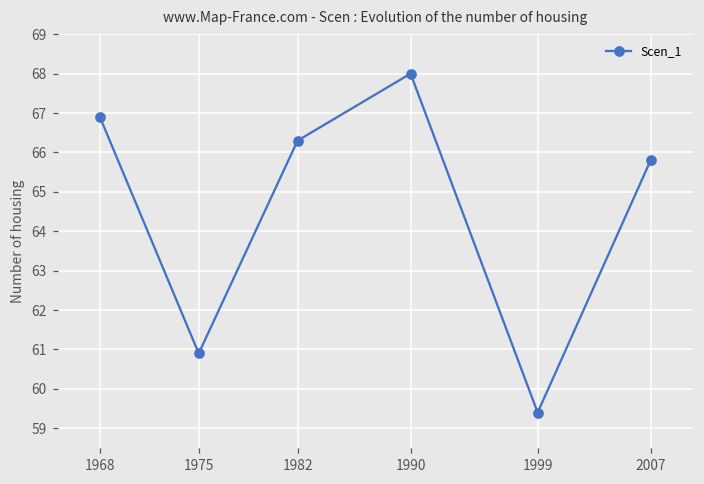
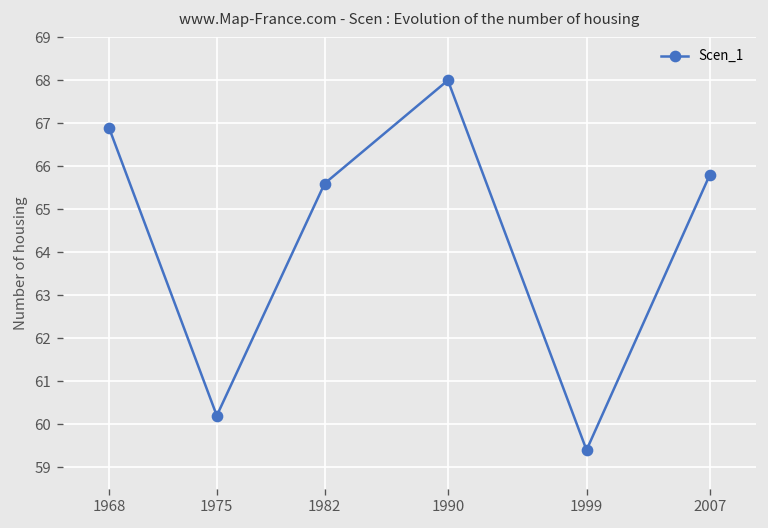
  {
    "1968": 66.9,
-   "1975": 60.9,
-   "1982": 66.3,
+   "1975": 60.2,
+   "1982": 65.6,
    "1990": 68.0,
    "1999": 59.4,
    "2007": 65.8
  }
